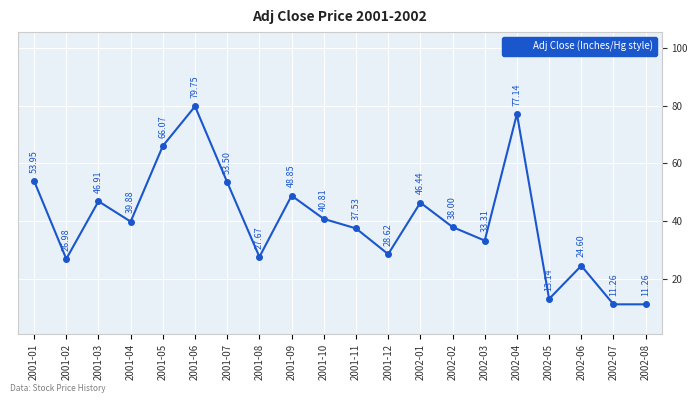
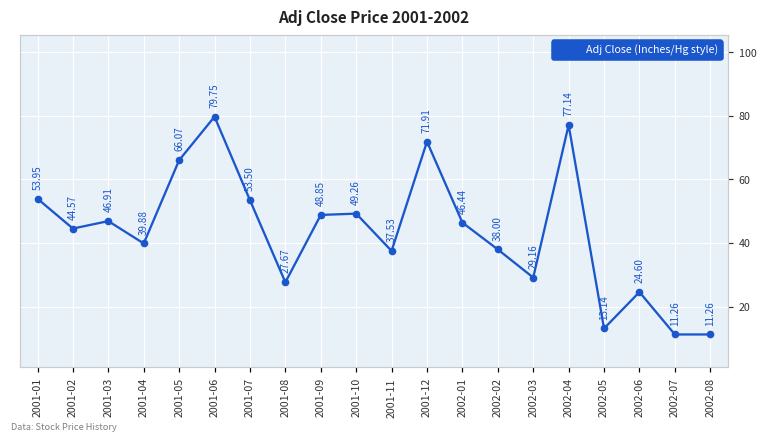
  {
    "2001-01": 53.95,
-   "2001-02": 26.98,
+   "2001-02": 44.57,
    "2001-03": 46.91,
    "2001-04": 39.88,
    "2001-05": 66.07,
    "2001-06": 79.75,
    "2001-07": 53.50,
    "2001-08": 27.67,
    "2001-09": 48.85,
-   "2001-10": 40.81,
+   "2001-10": 49.26,
    "2001-11": 37.53,
-   "2001-12": 28.62,
+   "2001-12": 71.91,
    "2002-01": 46.44,
    "2002-02": 38.00,
-   "2002-03": 33.31,
+   "2002-03": 29.16,
    "2002-04": 77.14,
    "2002-05": 13.14,
    "2002-06": 24.60,
    "2002-07": 11.26,
    "2002-08": 11.26
  }
